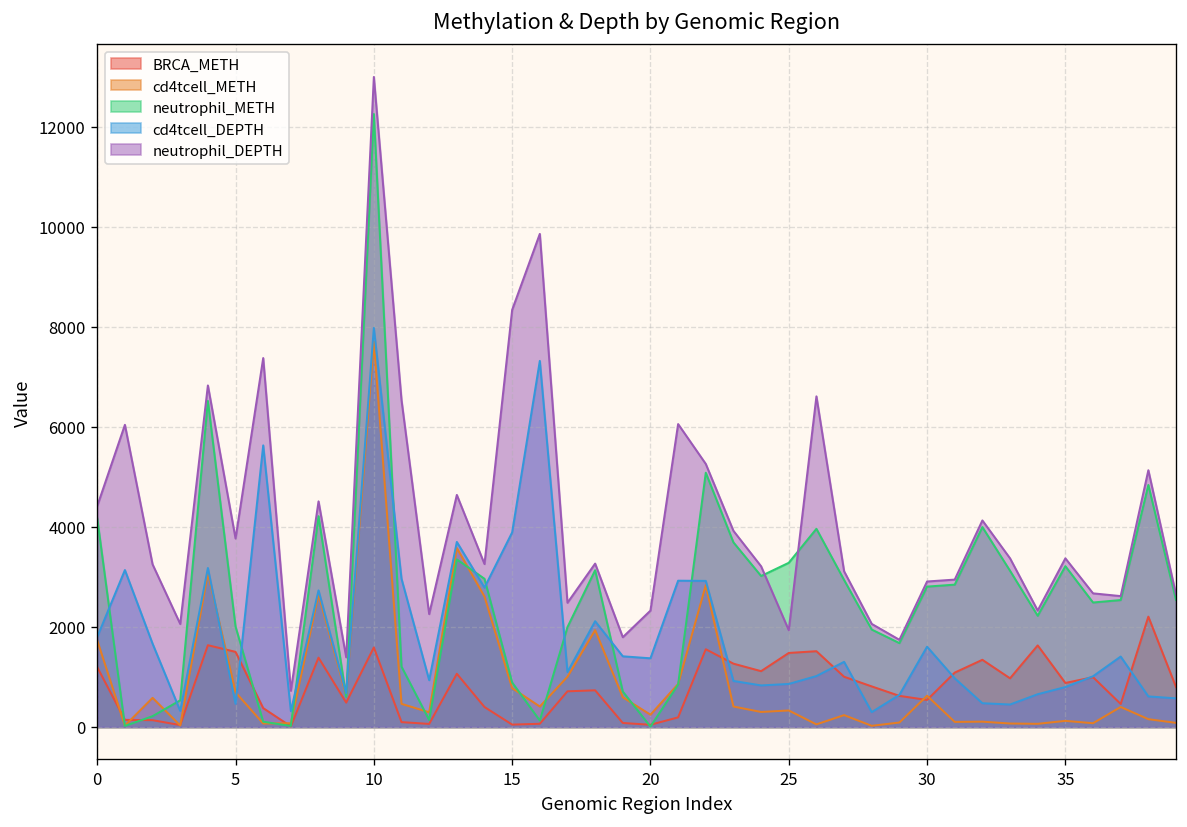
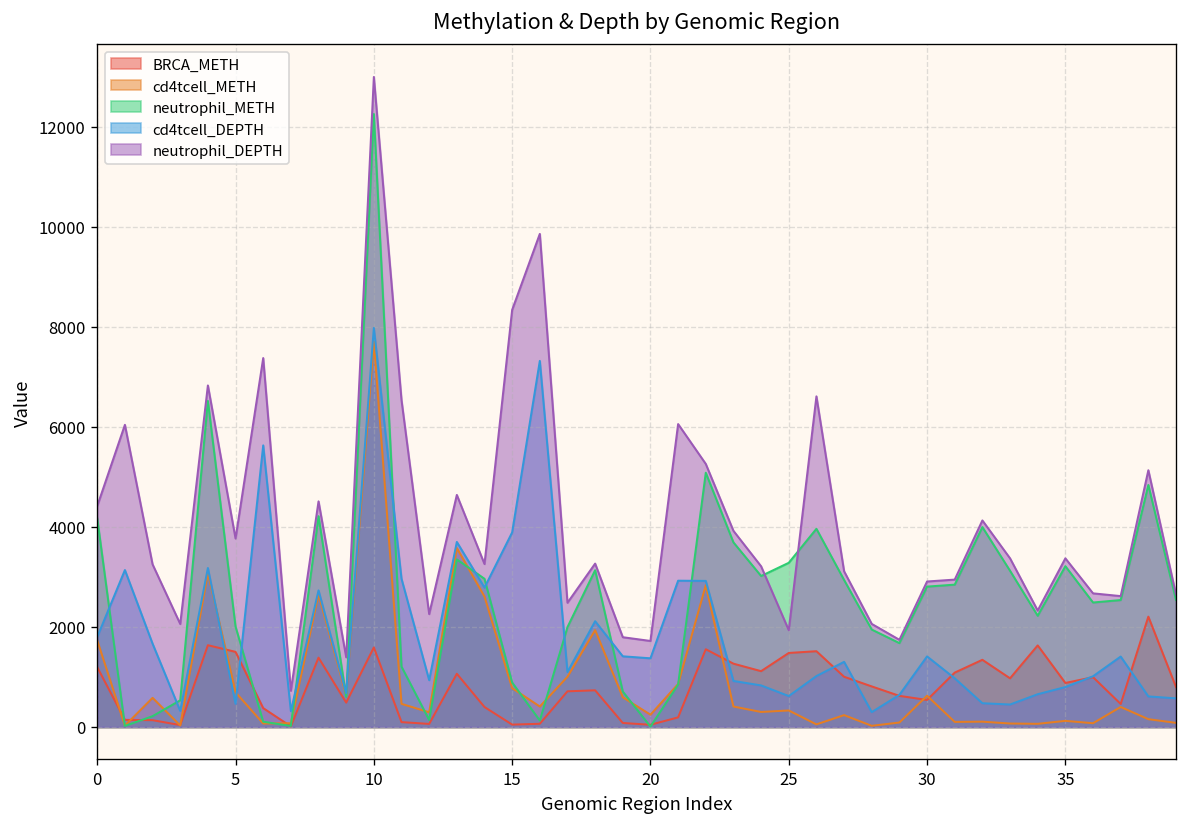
  {
    "neutrophil_METH": {
      "0": 4200,
      "5": 2000,
      "10": 12300,
      "15": 900,
      "25": 3300,
      "30": 2800,
      "35": 3200
    },
    "cd4tcell_DEPTH": {
      "0": 1800,
      "5": 500,
      "10": 8000,
      "15": 3900,
      "20": 1400,
-     "25": 900,
-     "30": 1600,
+     "25": 600,
+     "30": 1400,
      "35": 800
    },
    "neutrophil_DEPTH": {
      "0": 4400,
      "5": 3800,
      "10": 13000,
      "15": 8300,
-     "20": 2300,
+     "20": 1700,
      "25": 1900,
      "30": 2900,
      "35": 3400
    }
  }
